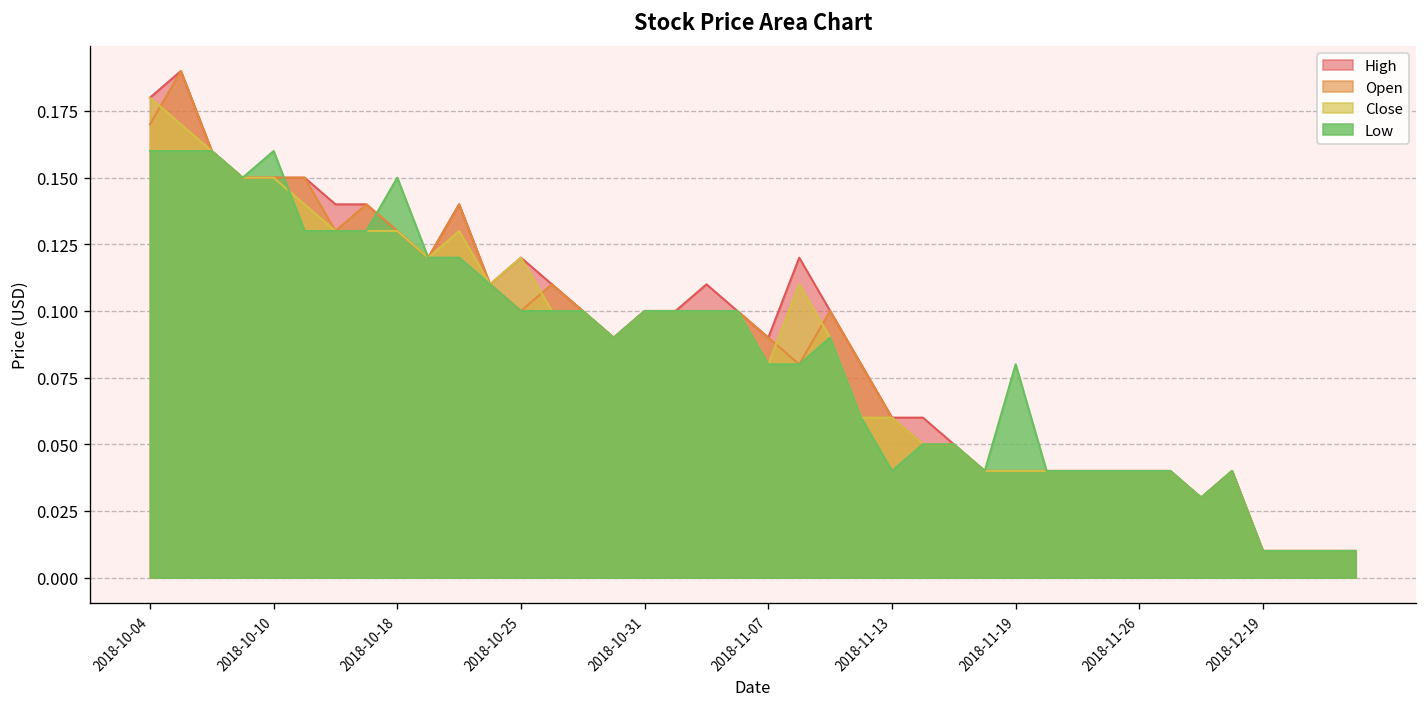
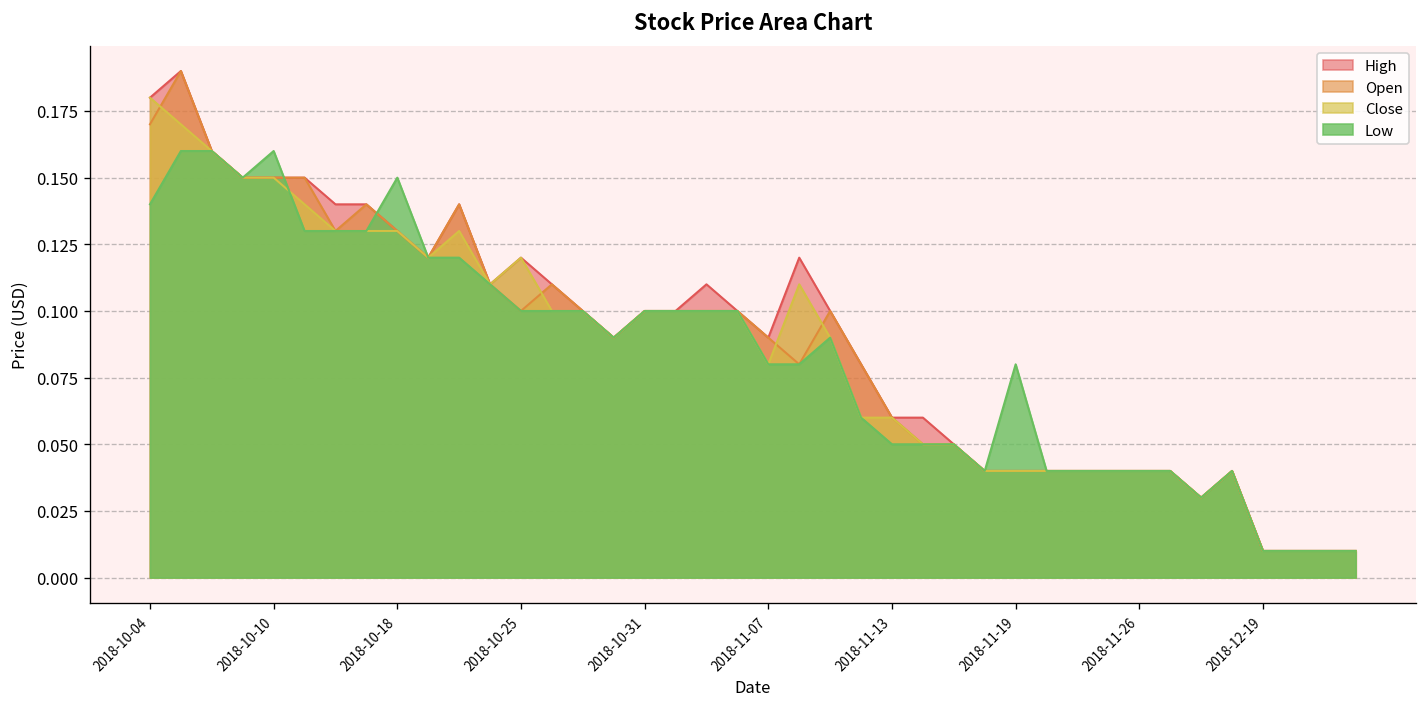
  {
    "Low": {
-     "2018-10-04": 0.16,
+     "2018-10-04": 0.14,
      "2018-10-10": 0.16,
      "2018-10-18": 0.15,
-     "2018-11-13": 0.04,
+     "2018-11-13": 0.05,
      "2018-11-19": 0.08
    }
  }
